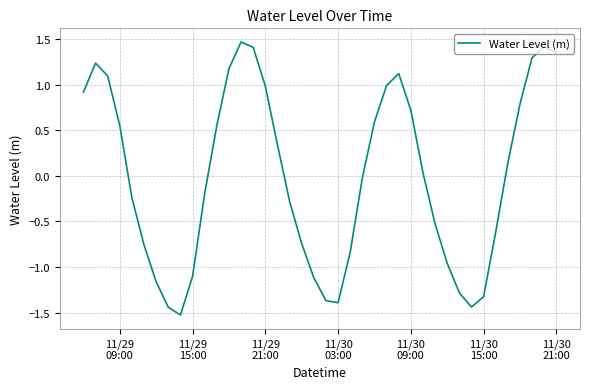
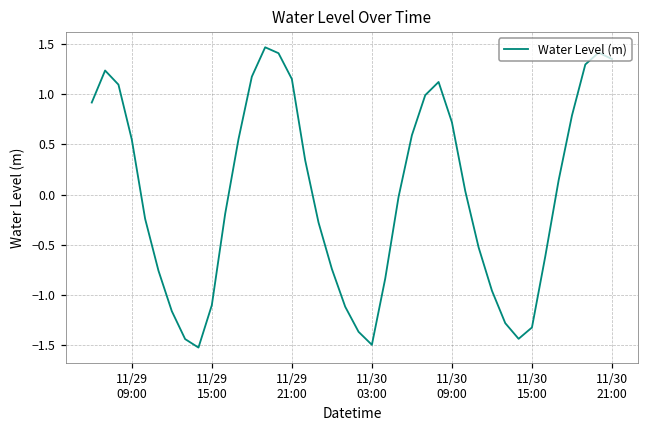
  {
    "11/29 09:00": 0.5,
    "11/29 15:00": -1.1,
-   "11/29 21:00": 1.0,
-   "11/30 03:00": -1.4,
+   "11/29 21:00": 1.2,
+   "11/30 03:00": -1.5,
    "11/30 09:00": 0.7,
    "11/30 15:00": -1.3
  }
